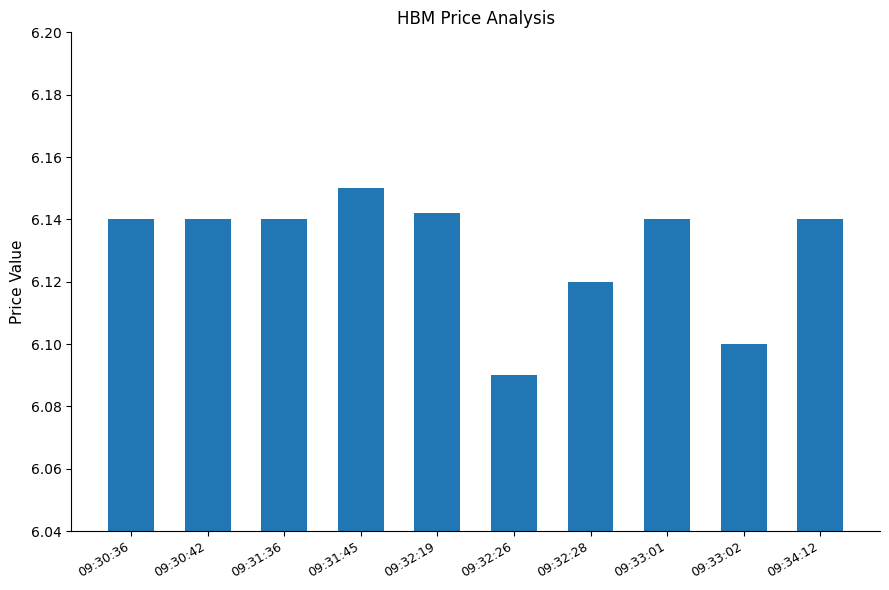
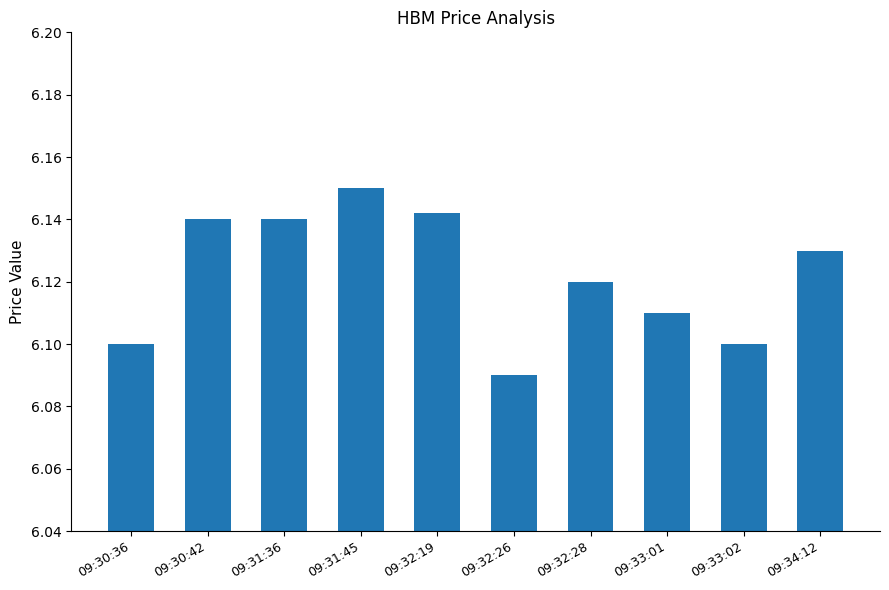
  {
-   "09:30:36": 6.14,
+   "09:30:36": 6.10,
    "09:30:42": 6.14,
    "09:31:36": 6.14,
    "09:31:45": 6.15,
    "09:32:19": 6.142,
    "09:32:26": 6.09,
    "09:32:28": 6.12,
-   "09:33:01": 6.14,
+   "09:33:01": 6.11,
    "09:33:02": 6.10,
-   "09:34:12": 6.14
+   "09:34:12": 6.13
  }
